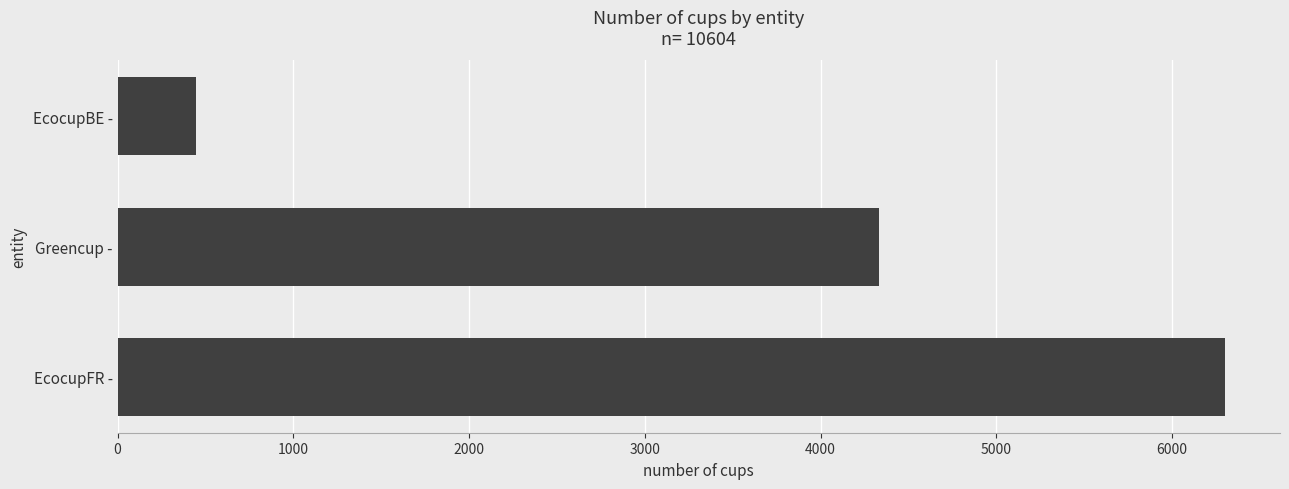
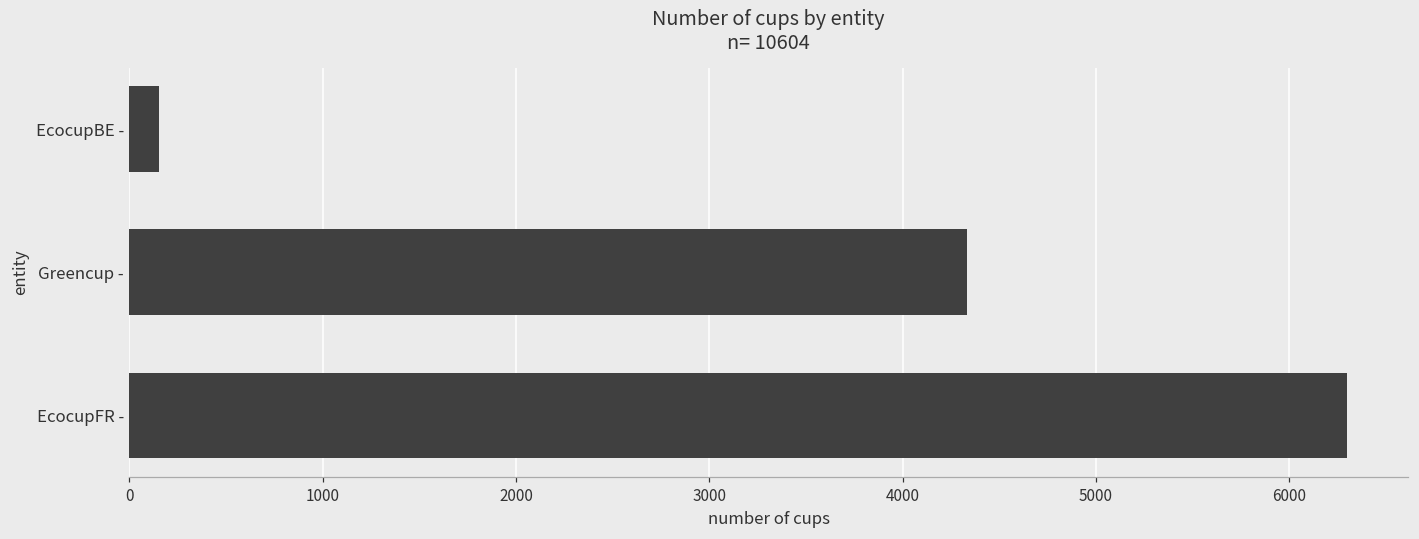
  {
-   "EcocupBE -": 450,
+   "EcocupBE -": 150,
    "Greencup -": 4330,
    "EcocupFR -": 6300
  }
